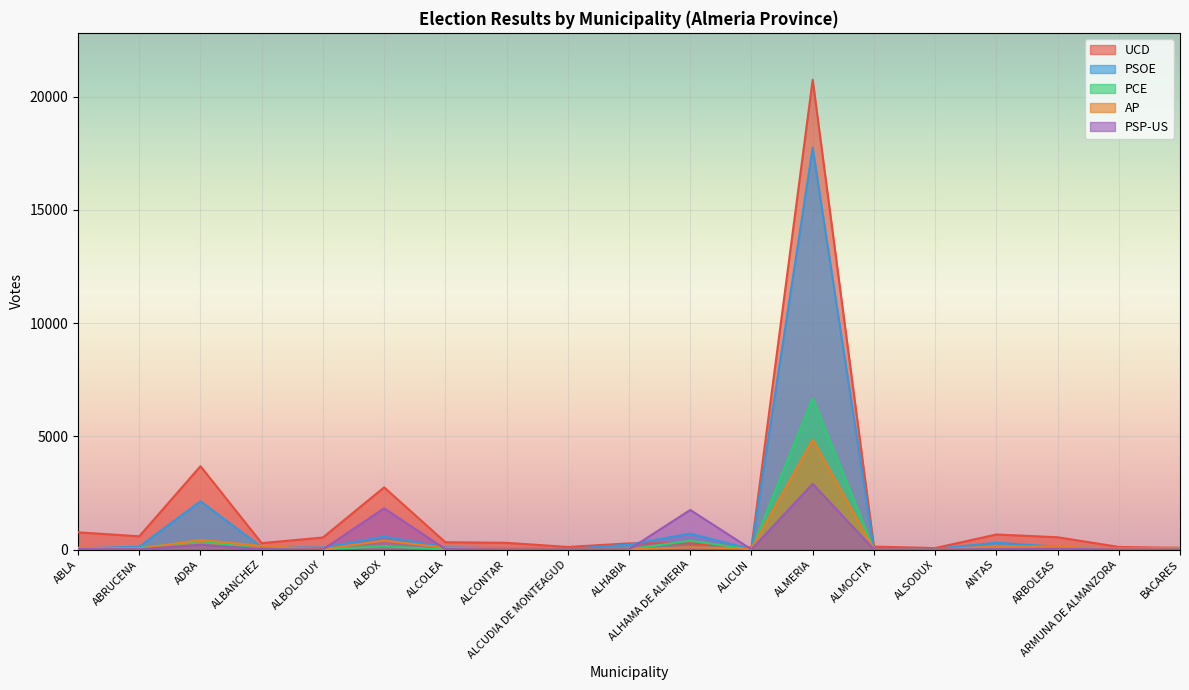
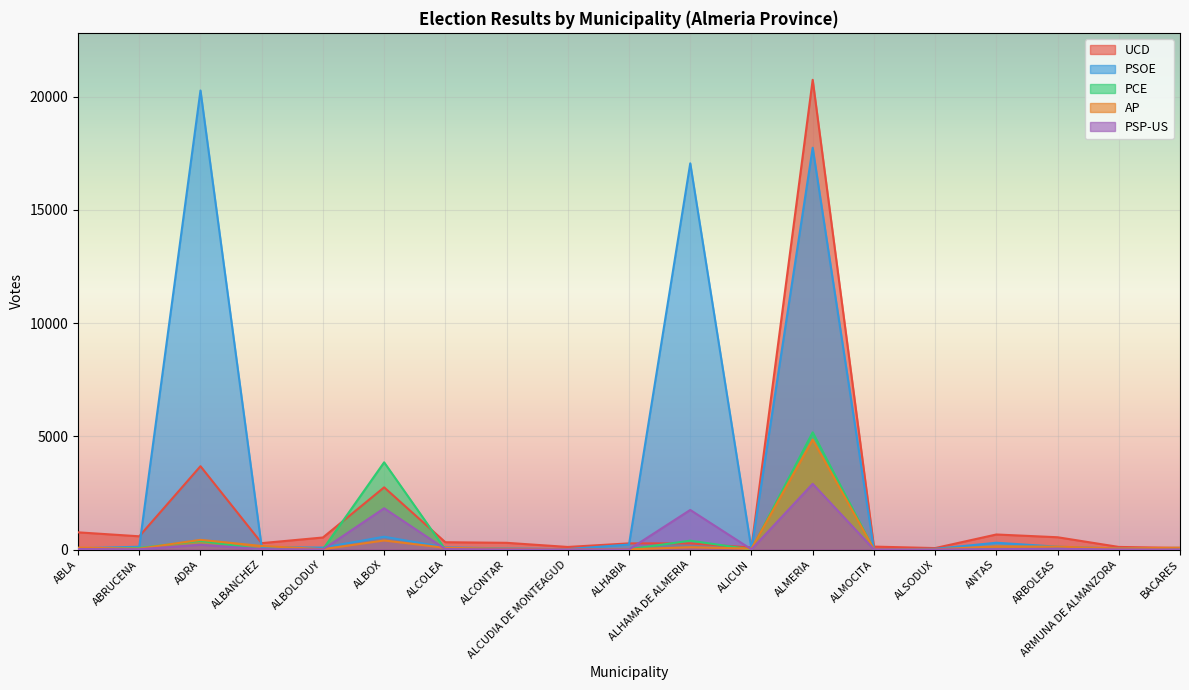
  {
    "PSOE": {
-     "ADRA": 2100,
+     "ADRA": 20300,
      "ALBOX": 600,
-     "ALHAMA DE ALMERIA": 700,
+     "ALHAMA DE ALMERIA": 17100,
      "ALMERIA": 17700,
      "ANTAS": 300
    },
    "PCE": {
-     "ALBOX": 100,
+     "ALBOX": 3900,
      "ALHAMA DE ALMERIA": 400,
-     "ALMERIA": 6700
+     "ALMERIA": 5200
    },
    "PSP-US": {
      "ADRA": 200,
      "ALBOX": 1800,
      "ALHAMA DE ALMERIA": 1700,
      "ALMERIA": 2900
    }
  }
